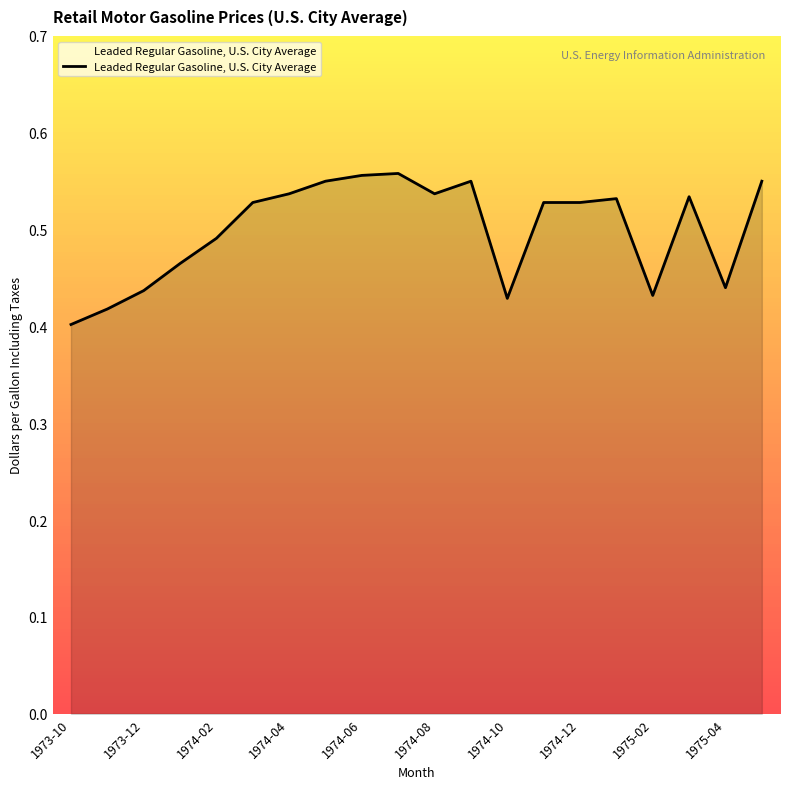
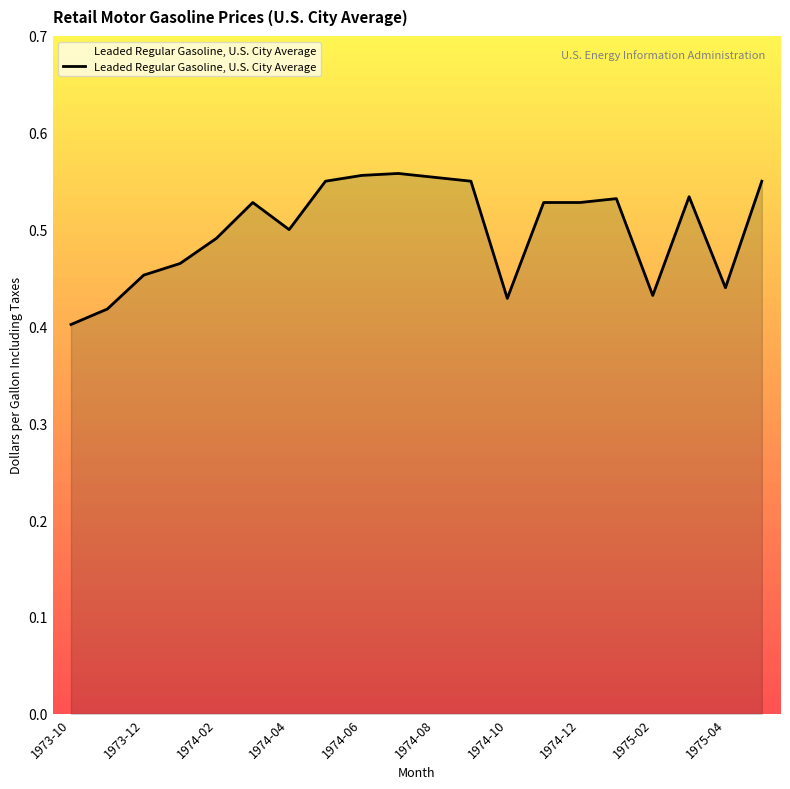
  {
    "1973-10": 0.40,
-   "1973-12": 0.44,
+   "1973-12": 0.45,
    "1974-02": 0.49,
-   "1974-04": 0.54,
+   "1974-04": 0.50,
    "1974-06": 0.56,
-   "1974-08": 0.54,
+   "1974-08": 0.55,
    "1974-10": 0.43,
    "1974-12": 0.53,
    "1975-02": 0.43,
    "1975-04": 0.44
  }
